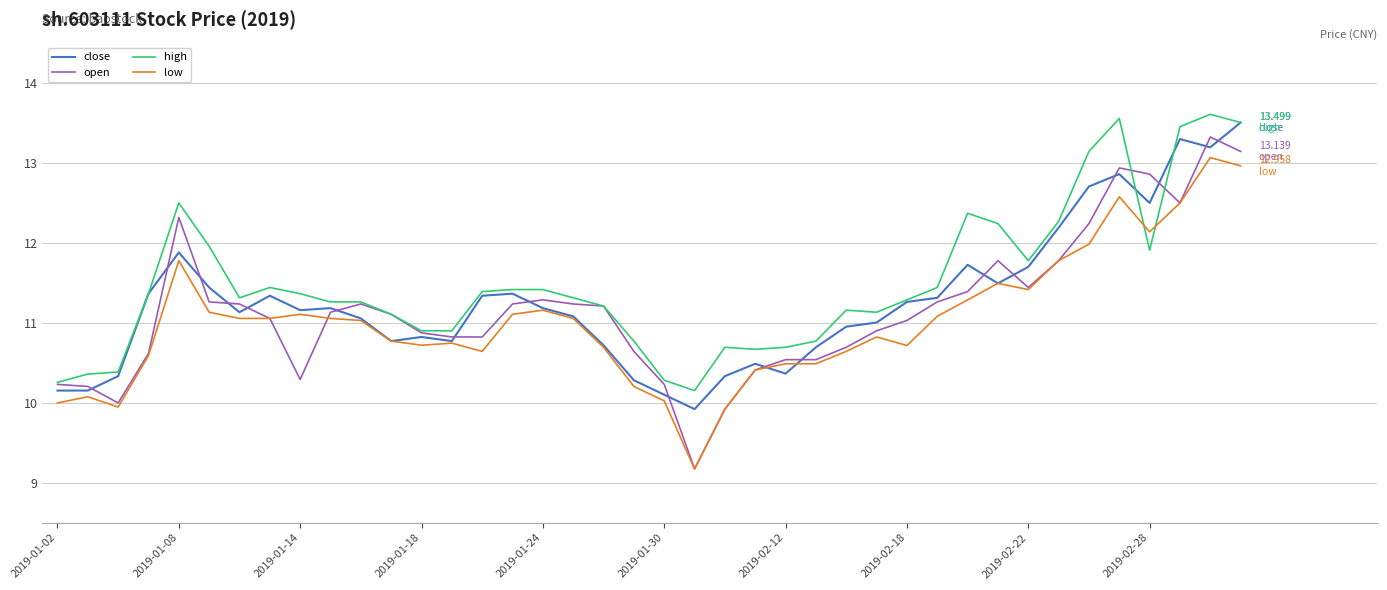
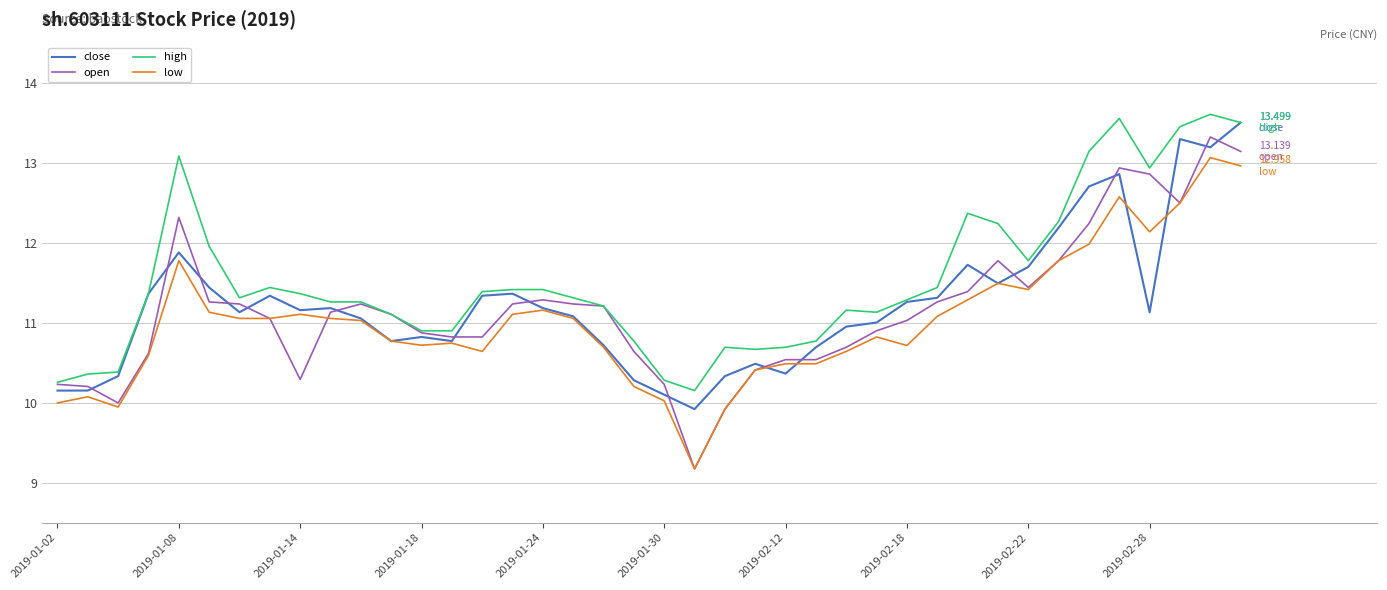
  {
    "close": {
      "2019-01-02": 10.2,
      "2019-01-08": 11.9,
      "2019-01-14": 11.2,
      "2019-01-18": 10.8,
      "2019-01-30": 10.1,
      "2019-02-12": 10.4,
      "2019-02-22": 11.7,
-     "2019-02-28": 12.5
+     "2019-02-28": 11.1
    },
    "open": {
      "2019-01-08": 12.3,
      "2019-01-14": 10.3,
      "2019-01-24": 11.3,
      "2019-01-30": 10.2,
      "2019-02-12": 10.5,
      "2019-02-18": 11.0,
      "2019-02-28": 12.9
    },
    "high": {
-     "2019-01-08": 12.5,
+     "2019-01-08": 13.1,
      "2019-01-14": 11.4,
      "2019-01-24": 11.4,
      "2019-01-30": 10.3,
      "2019-02-12": 10.7,
      "2019-02-22": 11.8,
-     "2019-02-28": 11.9
+     "2019-02-28": 12.9
    },
    "low": {
      "2019-01-02": 10.0,
      "2019-01-08": 11.8,
      "2019-01-14": 11.1,
      "2019-01-18": 10.7,
      "2019-01-30": 10.0,
      "2019-02-12": 10.5,
      "2019-02-18": 10.7,
      "2019-02-28": 12.1
    }
  }
